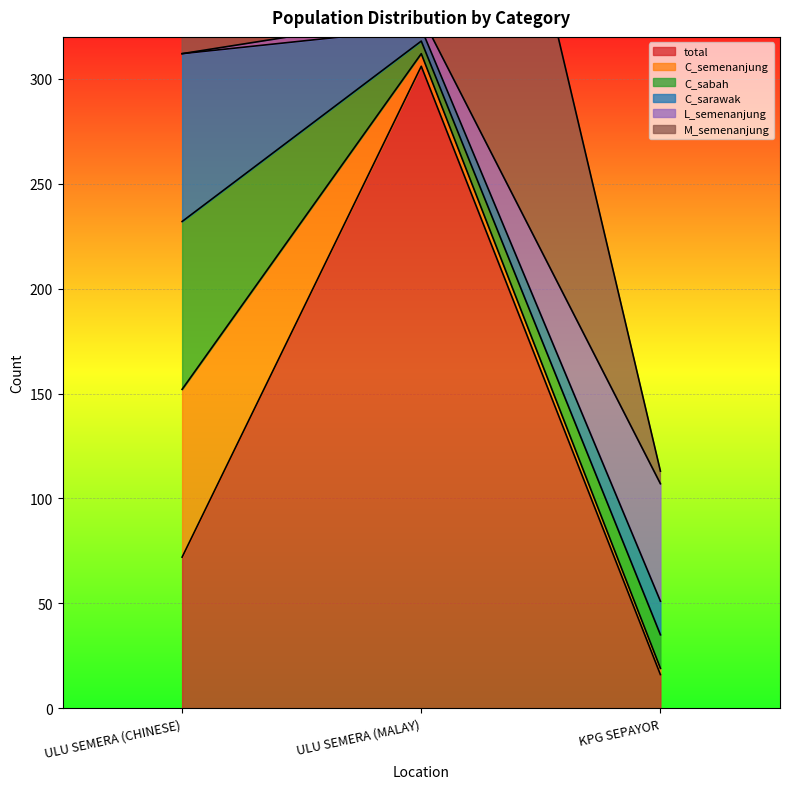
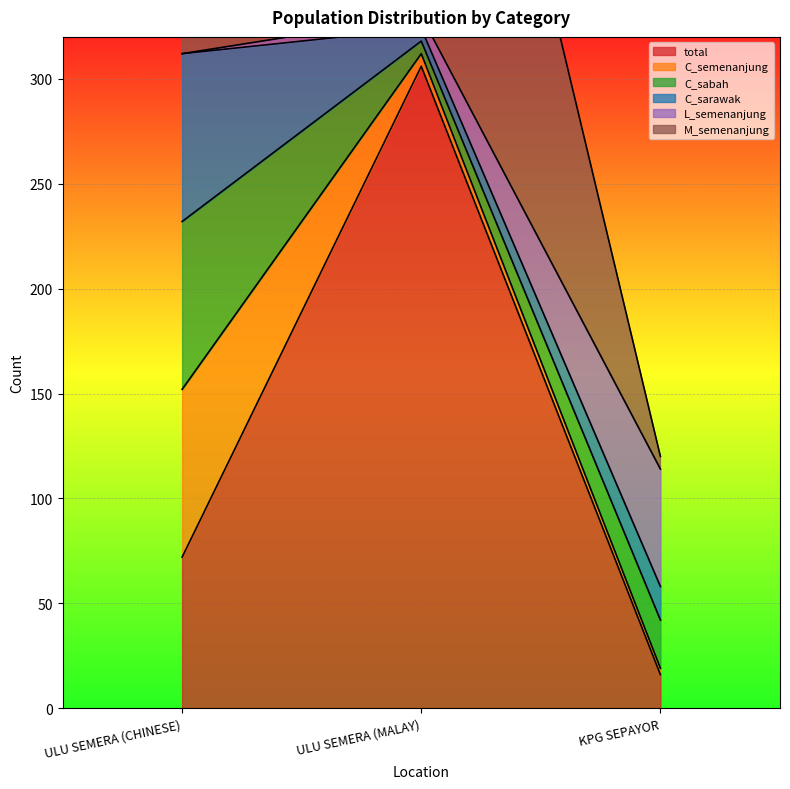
  {
    "total": {
      "ULU SEMERA (CHINESE)": 72,
      "ULU SEMERA (MALAY)": 306,
      "KPG SEPAYOR": 16
    },
    "C_semenanjung": {
      "ULU SEMERA (CHINESE)": 80,
      "ULU SEMERA (MALAY)": 6,
      "KPG SEPAYOR": 3
    },
    "C_sabah": {
      "ULU SEMERA (CHINESE)": 80,
      "ULU SEMERA (MALAY)": 6,
-     "KPG SEPAYOR": 16
+     "KPG SEPAYOR": 23
    },
    "C_sarawak": {
      "KPG SEPAYOR": 16
    },
    "L_semenanjung": {
      "KPG SEPAYOR": 56
    },
    "M_semenanjung": {
      "ULU SEMERA (CHINESE)": 8,
      "KPG SEPAYOR": 6
    }
  }
